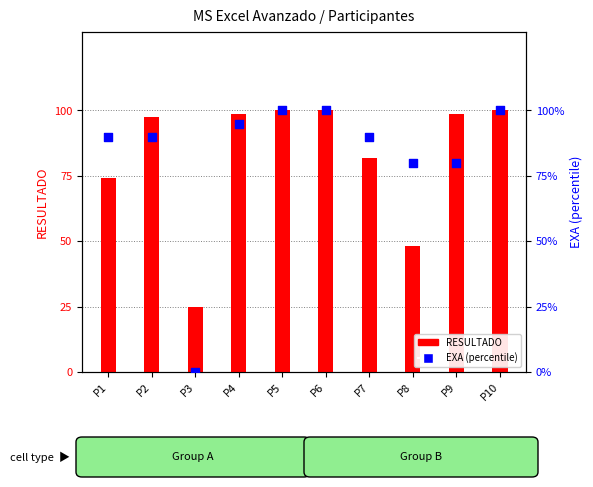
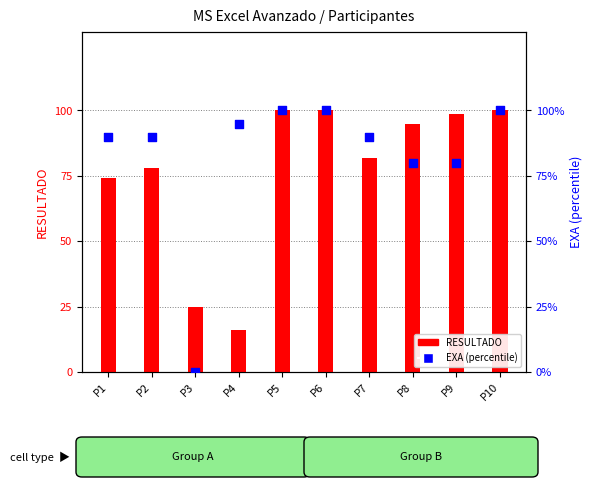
  {
    "RESULTADO": {
      "P1": 74,
-     "P2": 98,
+     "P2": 78,
      "P3": 25,
-     "P4": 99,
+     "P4": 16,
      "P5": 100,
      "P6": 100,
      "P7": 82,
-     "P8": 48,
+     "P8": 95,
      "P9": 99,
      "P10": 100
    }
  }
